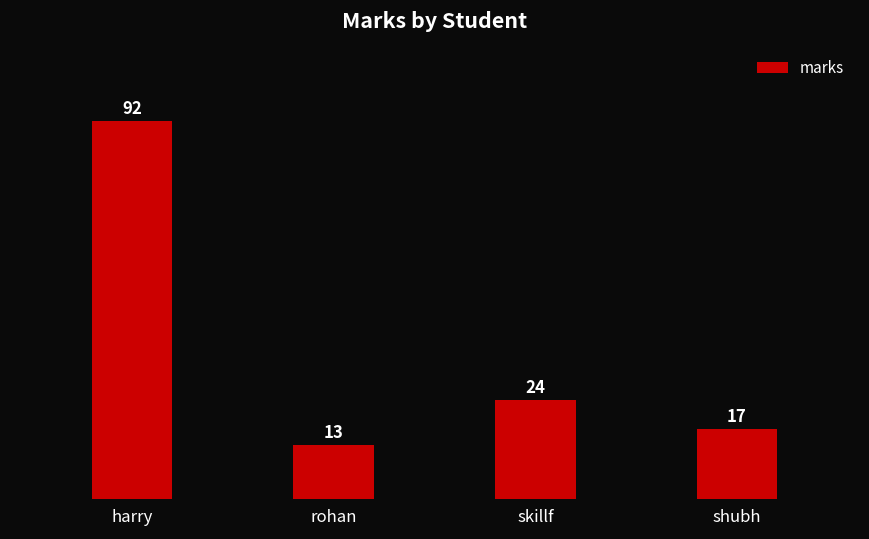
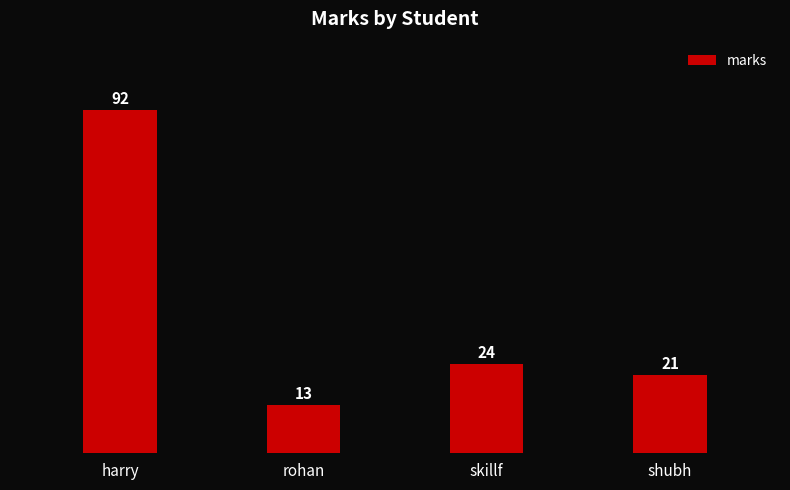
  {
    "harry": 92,
    "rohan": 13,
    "skillf": 24,
-   "shubh": 17
+   "shubh": 21
  }
